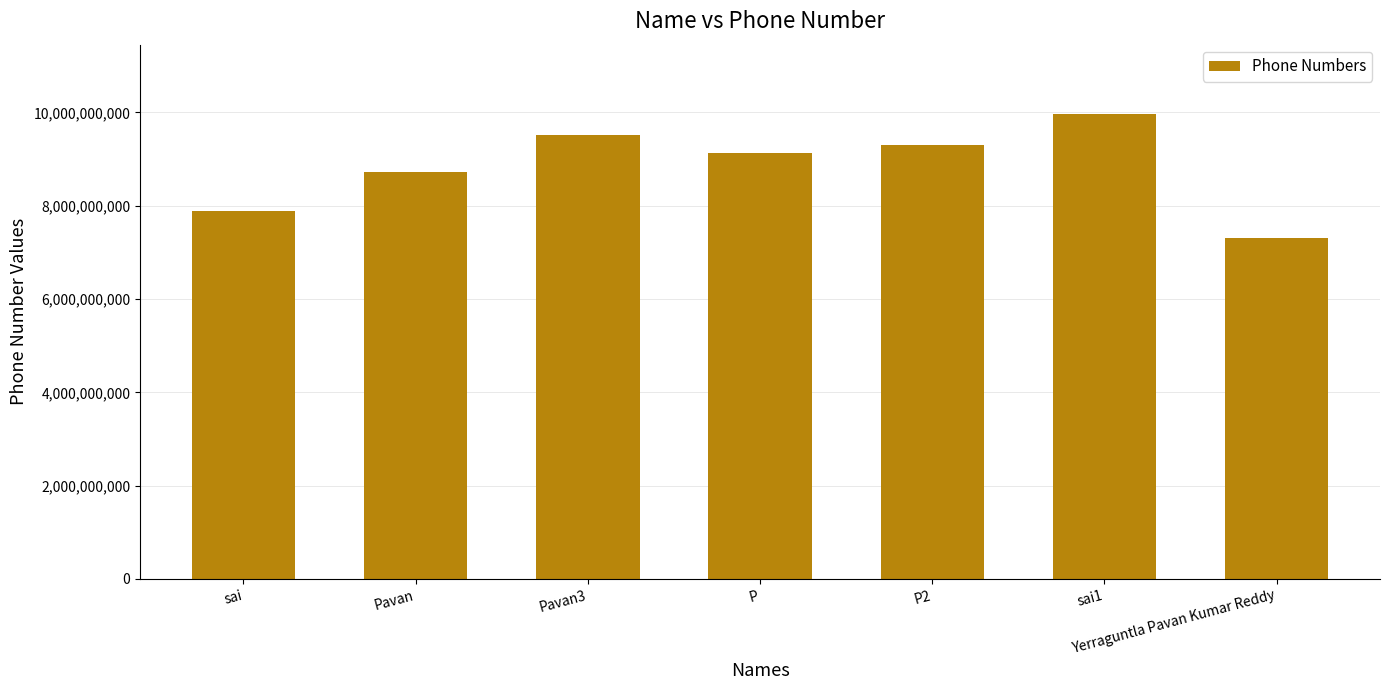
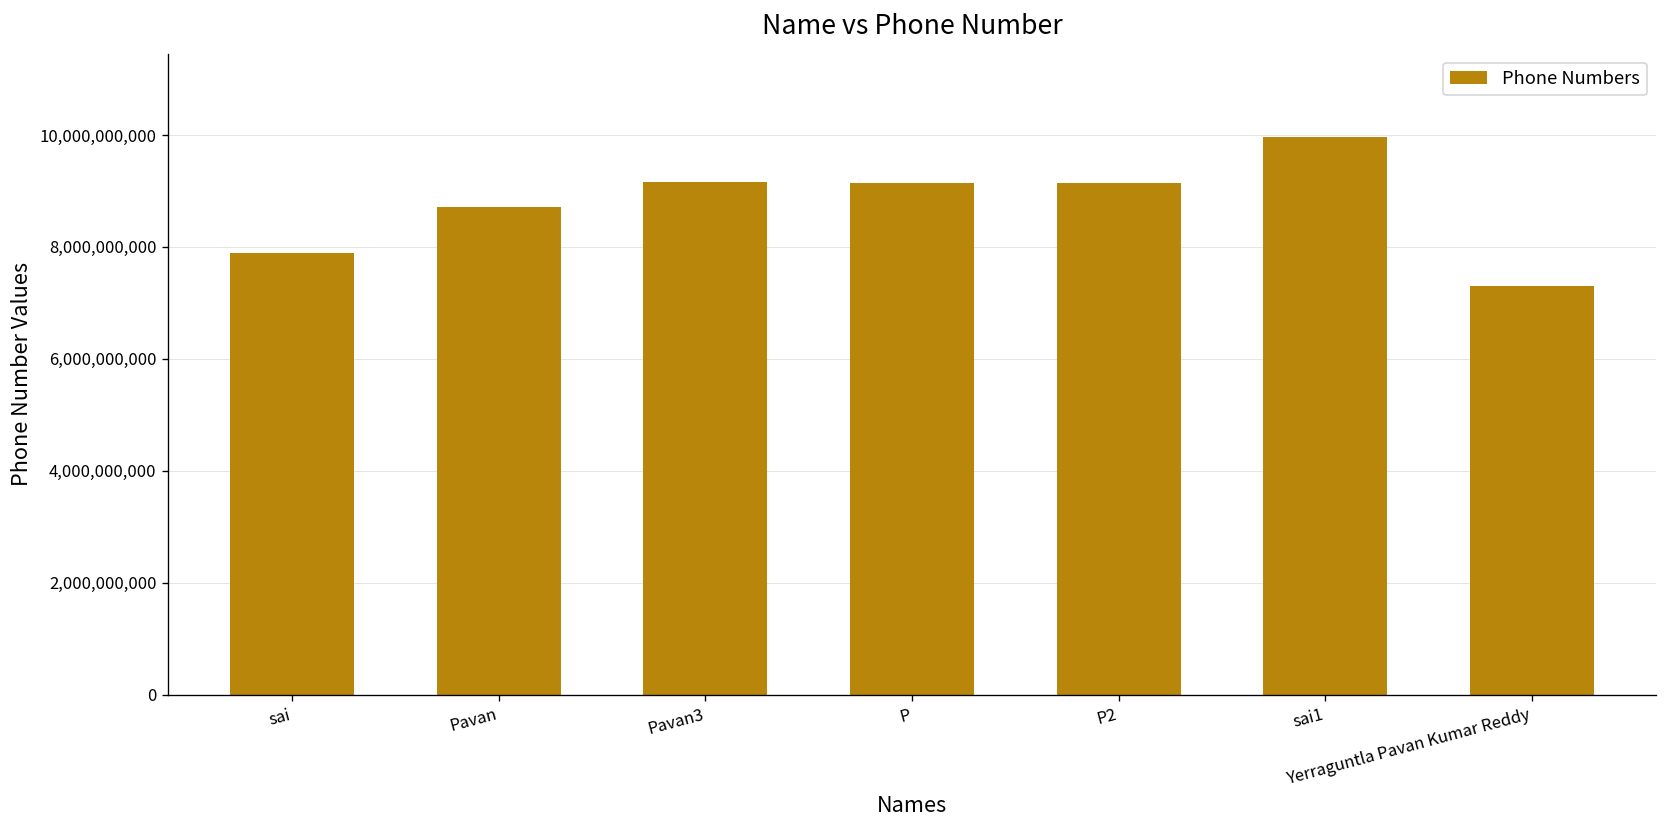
  {
    "sai": "7,900,000,000",
    "Pavan": "8,700,000,000",
-   "Pavan3": "9,500,000,000",
+   "Pavan3": "9,200,000,000",
    "P": "9,100,000,000",
-   "P2": "9,300,000,000",
+   "P2": "9,100,000,000",
    "sai1": "10,000,000,000",
    "Yerraguntla Pavan Kumar Reddy": "7,300,000,000"
  }
